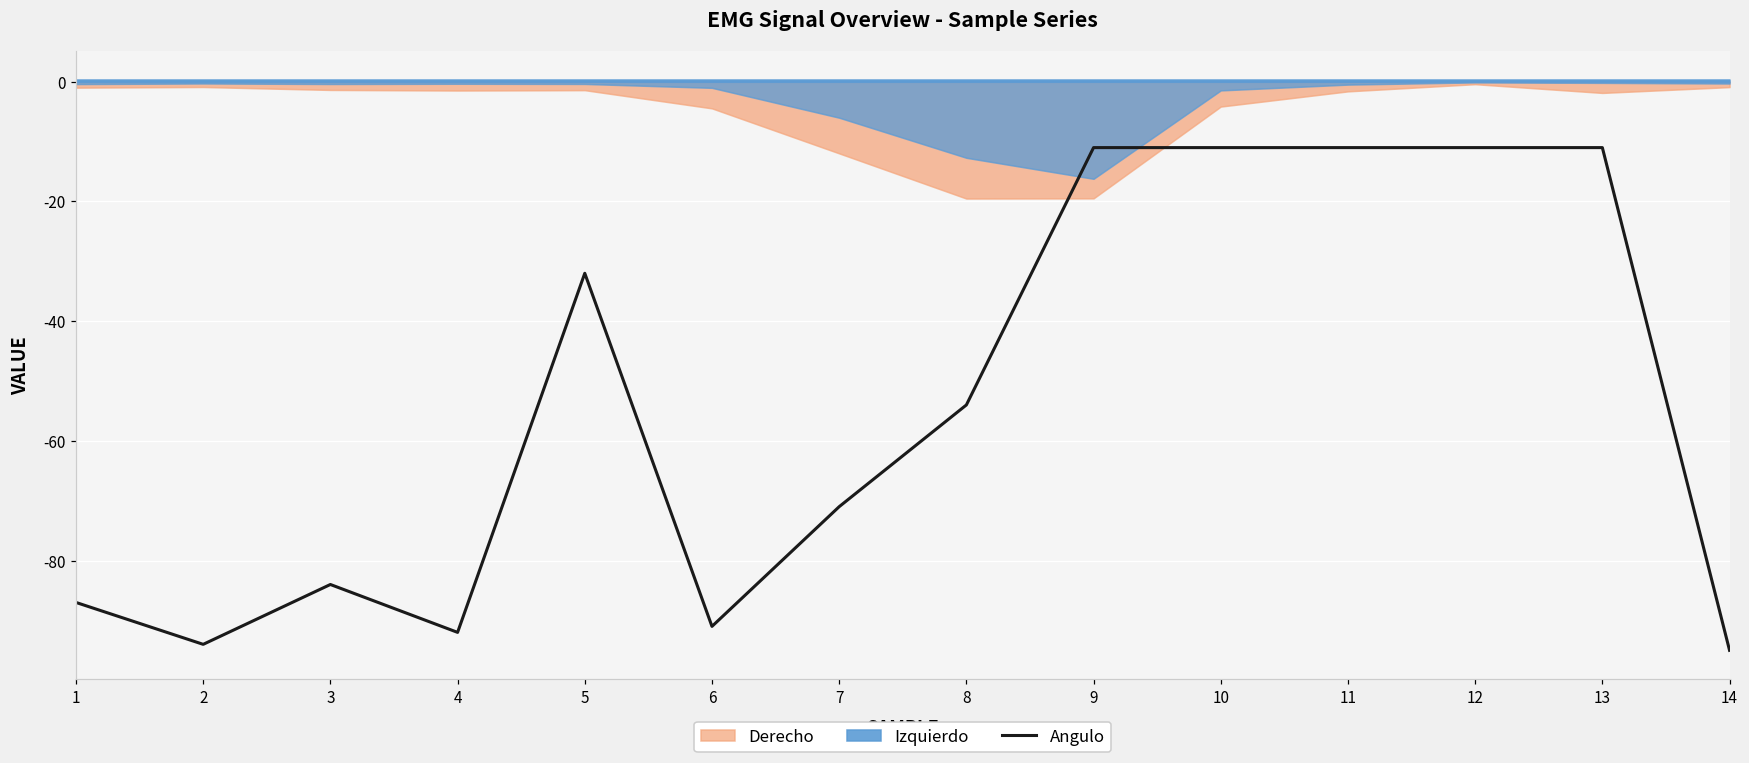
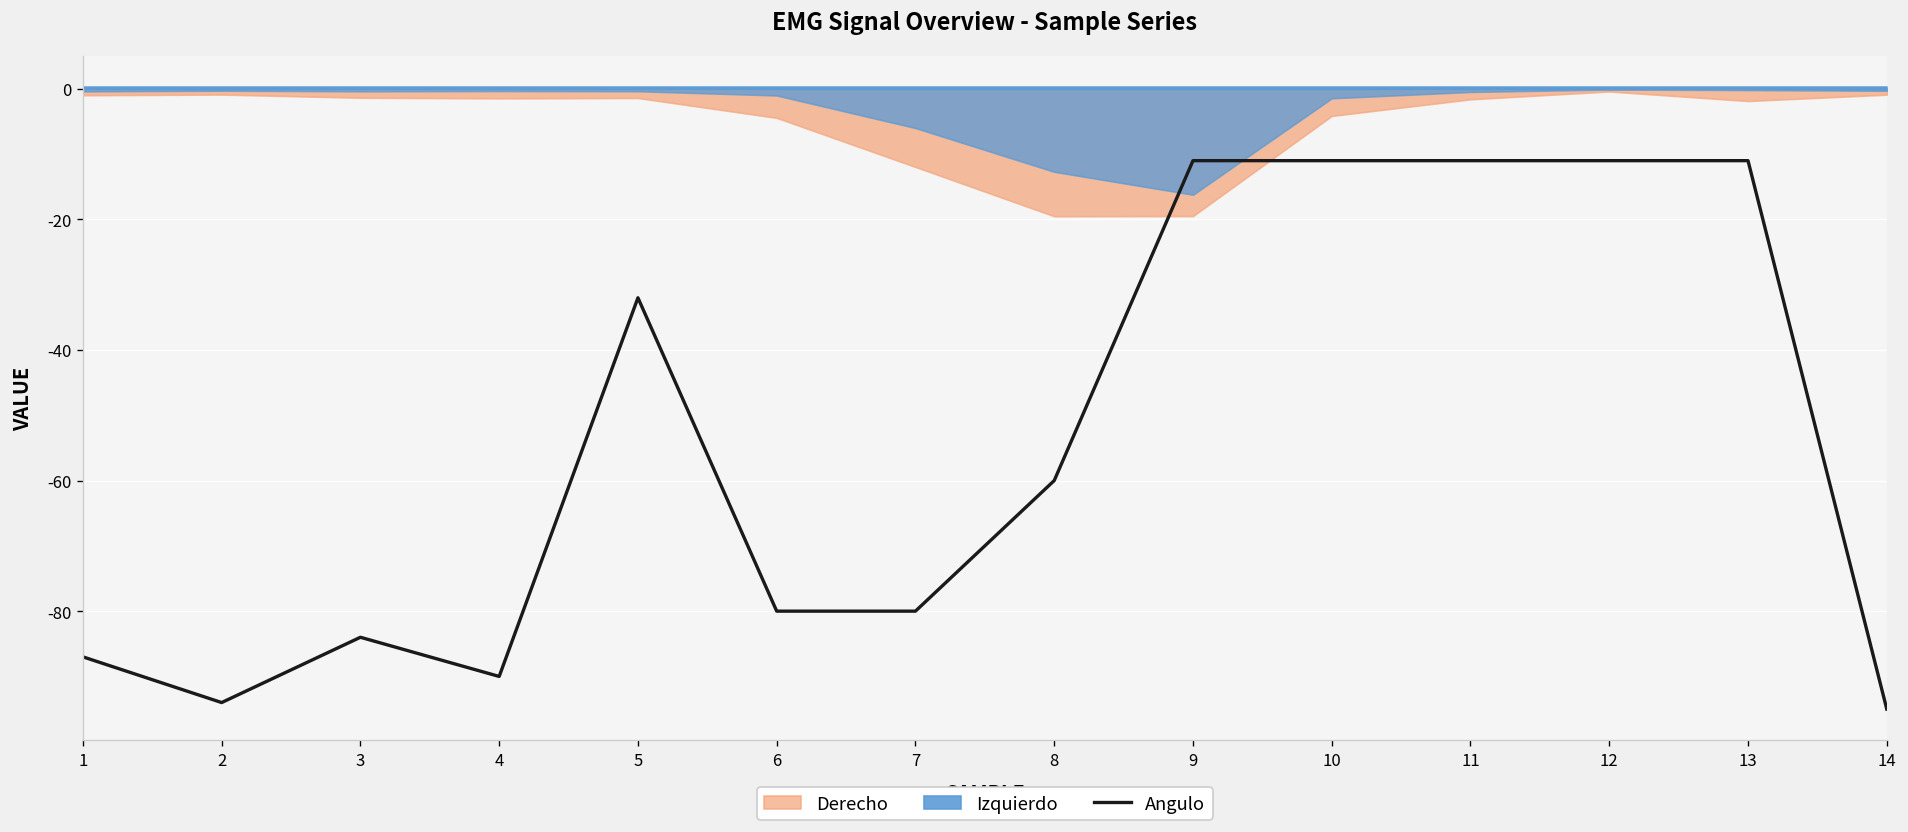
  {
    "Angulo": {
      "1": -87,
      "2": -94,
      "3": -84,
-     "4": -92,
+     "4": -90,
      "5": -32,
-     "6": -91,
-     "7": -71,
-     "8": -54,
+     "6": -80,
+     "7": -80,
+     "8": -60,
      "9": -11,
      "10": -11,
      "11": -11,
      "12": -11,
      "13": -11,
      "14": -95
    }
  }
